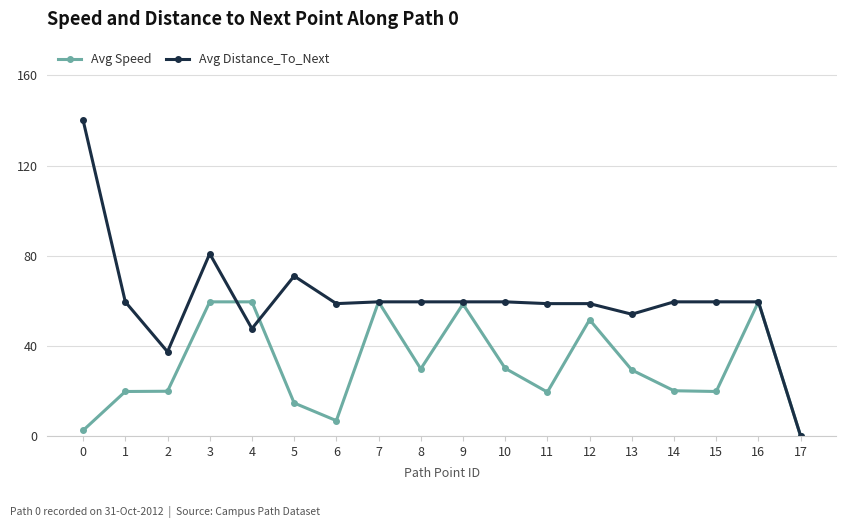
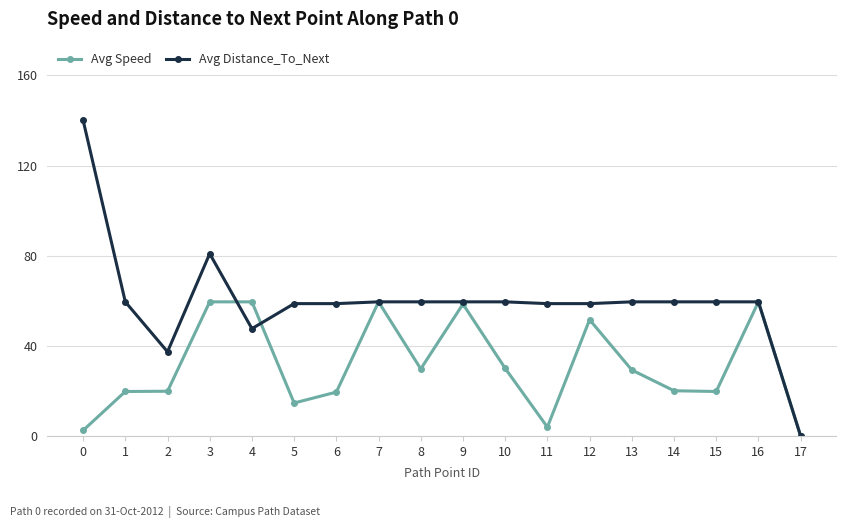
  {
    "Avg Speed": {
      "0": 2,
      "1": 20,
      "2": 20,
      "3": 60,
      "4": 60,
      "5": 15,
-     "6": 7,
+     "6": 19,
      "8": 30,
      "10": 30,
-     "11": 19,
+     "11": 4,
      "12": 52,
      "13": 29,
      "14": 20,
      "15": 20
    },
    "Avg Distance_To_Next": {
      "0": 140,
      "1": 60,
      "2": 37,
      "3": 81,
      "4": 48,
-     "5": 71,
+     "5": 59,
      "6": 59,
      "8": 60,
      "10": 60,
      "11": 59,
      "12": 59,
-     "13": 54,
+     "13": 60,
      "14": 60,
      "15": 60
    }
  }
